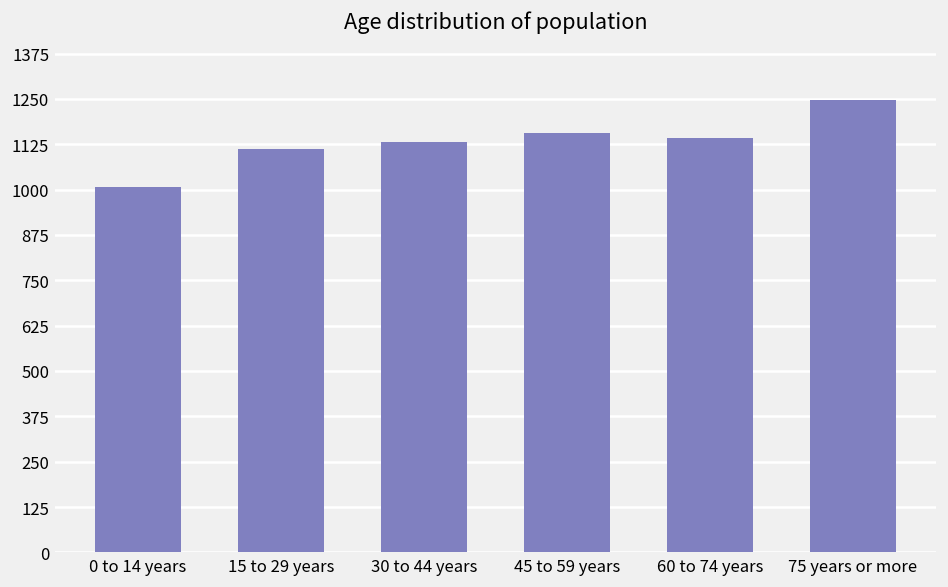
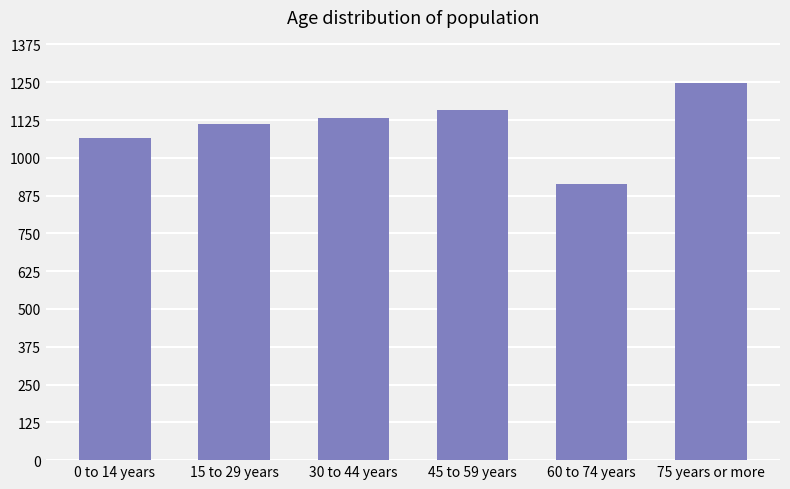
  {
-   "0 to 14 years": 1010,
+   "0 to 14 years": 1070,
    "15 to 29 years": 1110,
    "30 to 44 years": 1130,
    "45 to 59 years": 1160,
-   "60 to 74 years": 1140,
+   "60 to 74 years": 920,
    "75 years or more": 1250
  }
